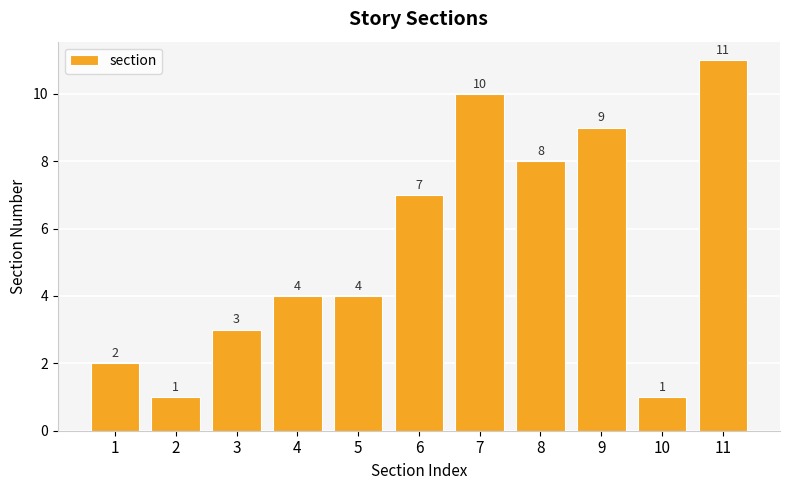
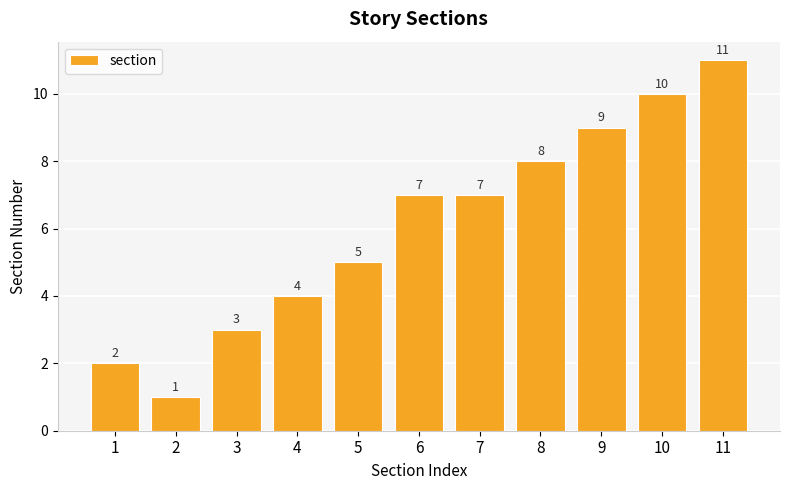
  {
    "1": 2,
    "2": 1,
    "3": 3,
    "4": 4,
-   "5": 4,
+   "5": 5,
    "6": 7,
-   "7": 10,
+   "7": 7,
    "8": 8,
    "9": 9,
-   "10": 1,
+   "10": 10,
    "11": 11
  }
